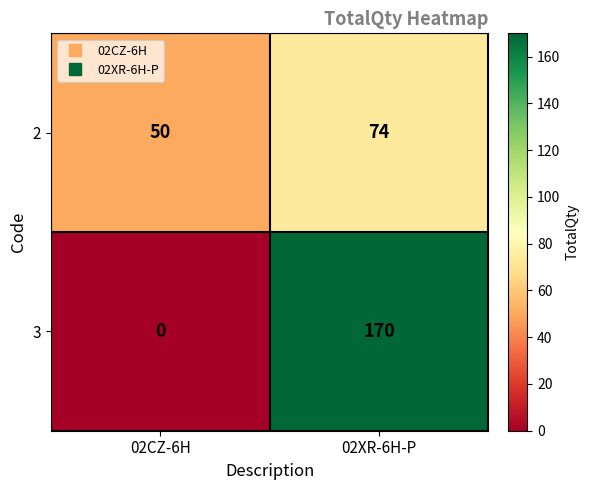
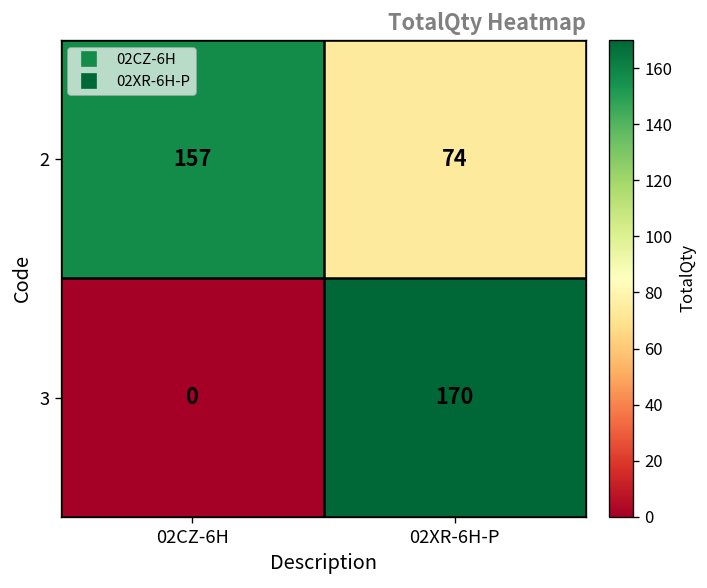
  {
    "2": {
-     "02CZ-6H": 50,
+     "02CZ-6H": 157,
      "02XR-6H-P": 74
    },
    "3": {
      "02CZ-6H": 0,
      "02XR-6H-P": 170
    }
  }
